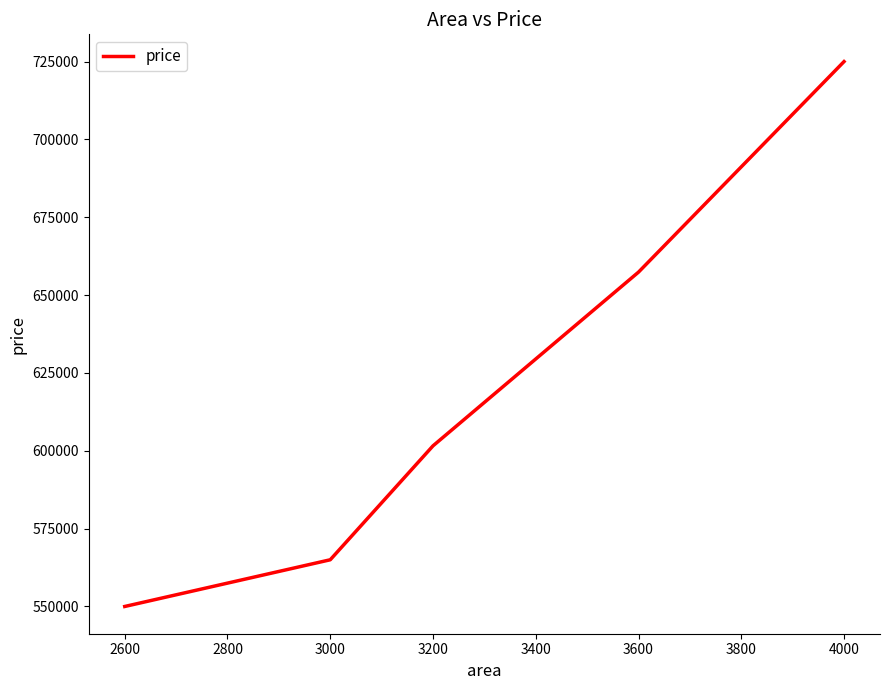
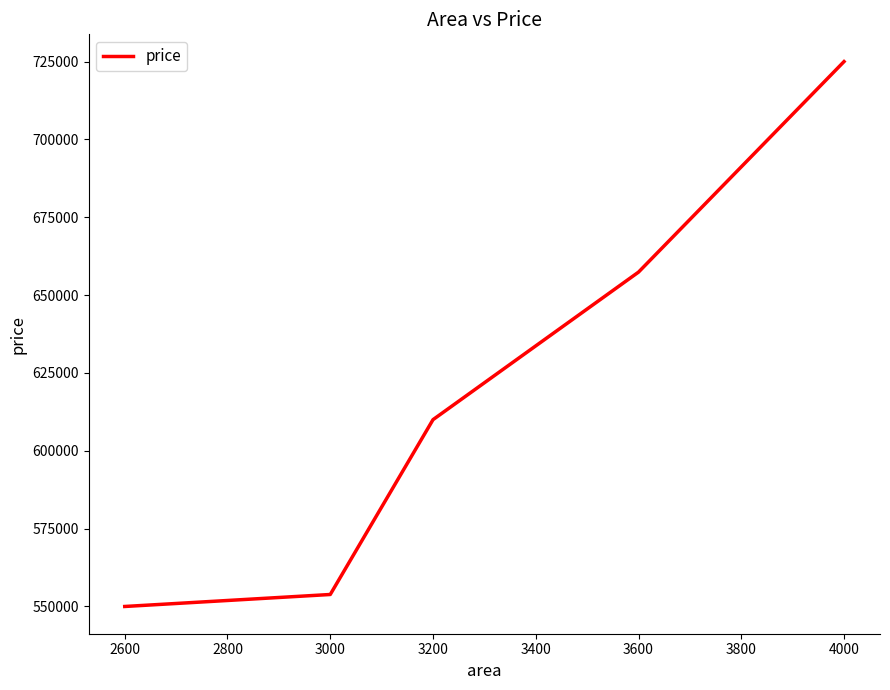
  {
    "2600": 550000,
-   "3000": 565000,
-   "3200": 602000,
+   "3000": 554000,
+   "3200": 610000,
    "3600": 657000,
    "4000": 725000
  }
